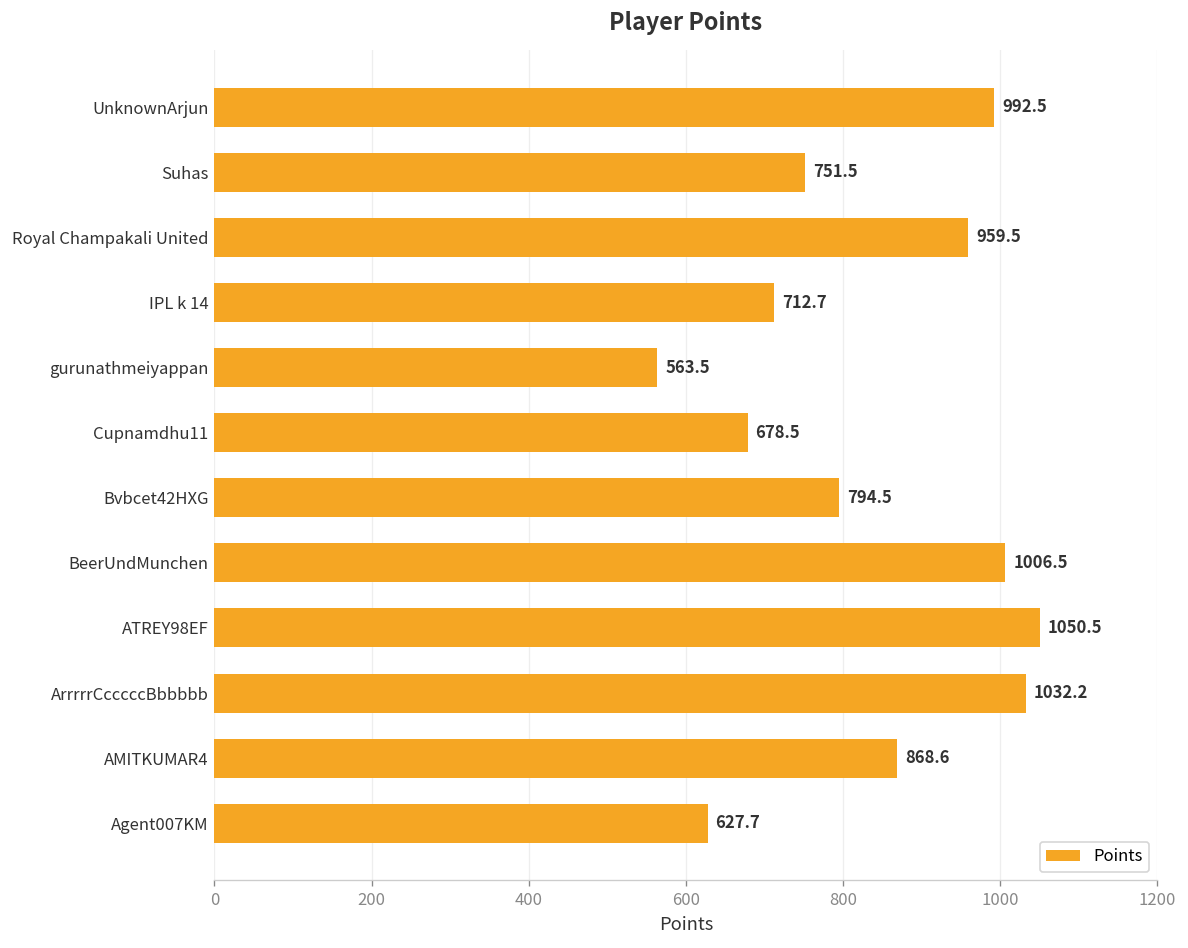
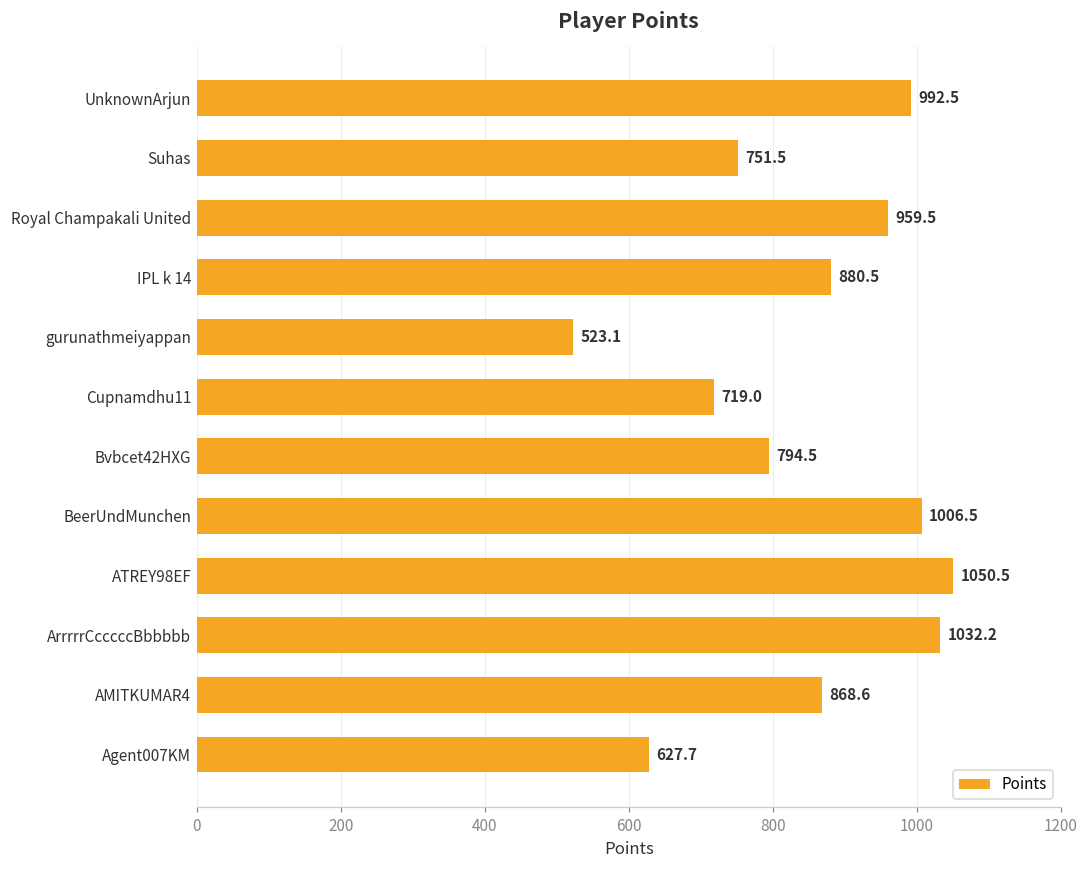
  {
    "UnknownArjun": 992.5,
    "Suhas": 751.5,
    "Royal Champakali United": 959.5,
-   "IPL k 14": 712.7,
-   "gurunathmeiyappan": 563.5,
-   "Cupnamdhu11": 678.5,
+   "IPL k 14": 880.5,
+   "gurunathmeiyappan": 523.1,
+   "Cupnamdhu11": 719.0,
    "Bvbcet42HXG": 794.5,
    "BeerUndMunchen": 1006.5,
    "ATREY98EF": 1050.5,
    "ArrrrrCcccccBbbbbb": 1032.2,
    "AMITKUMAR4": 868.6,
    "Agent007KM": 627.7
  }
